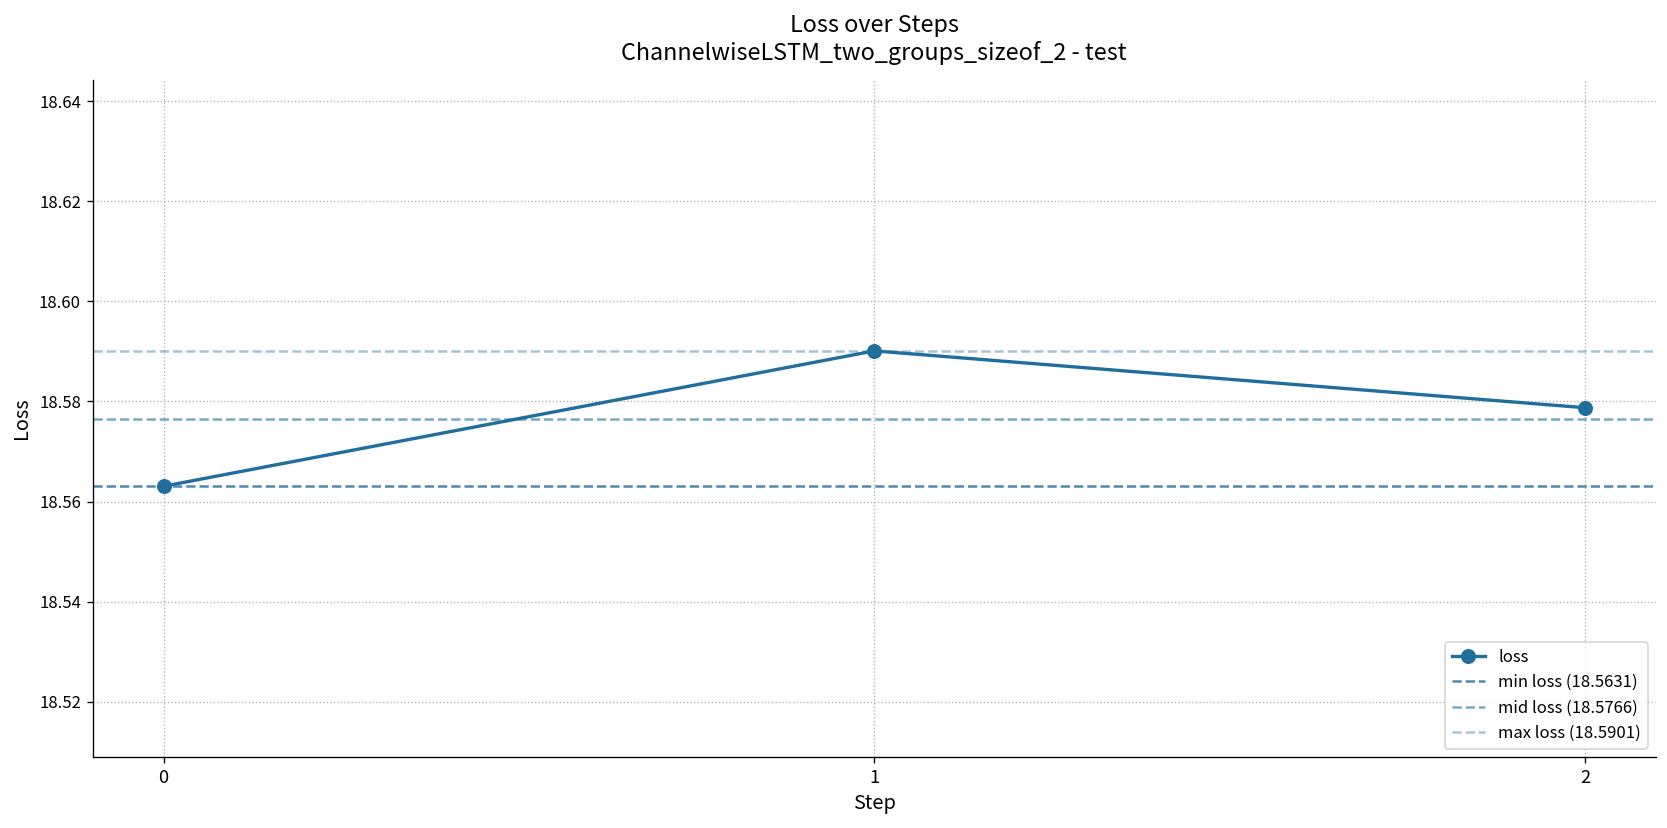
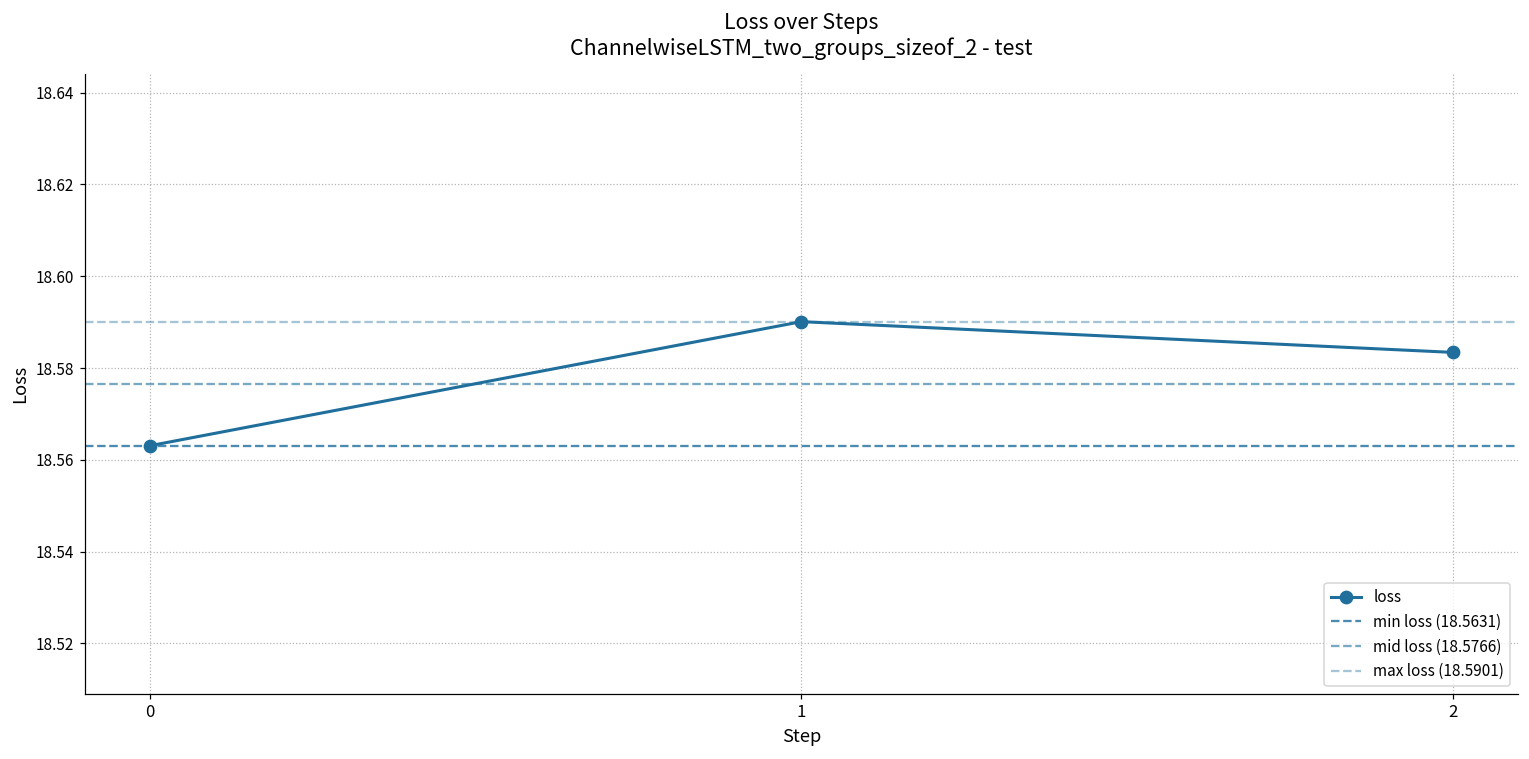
  {
    "0": 18.563,
    "1": 18.590,
-   "2": 18.579
+   "2": 18.583
  }
